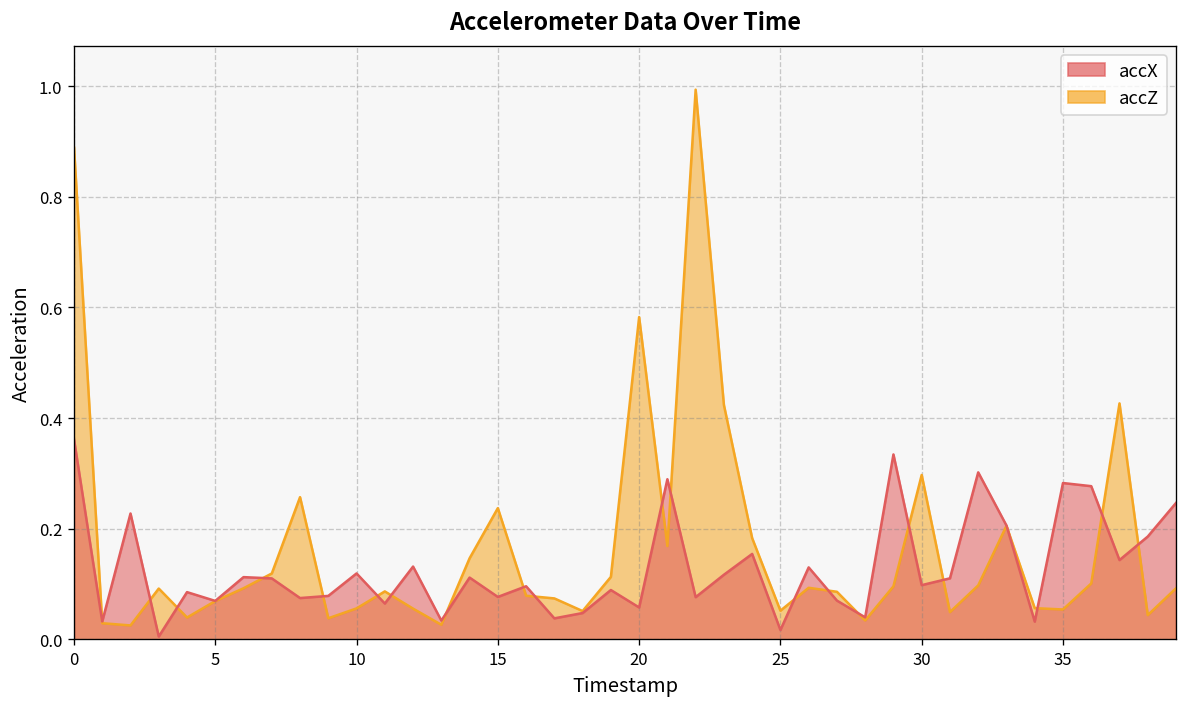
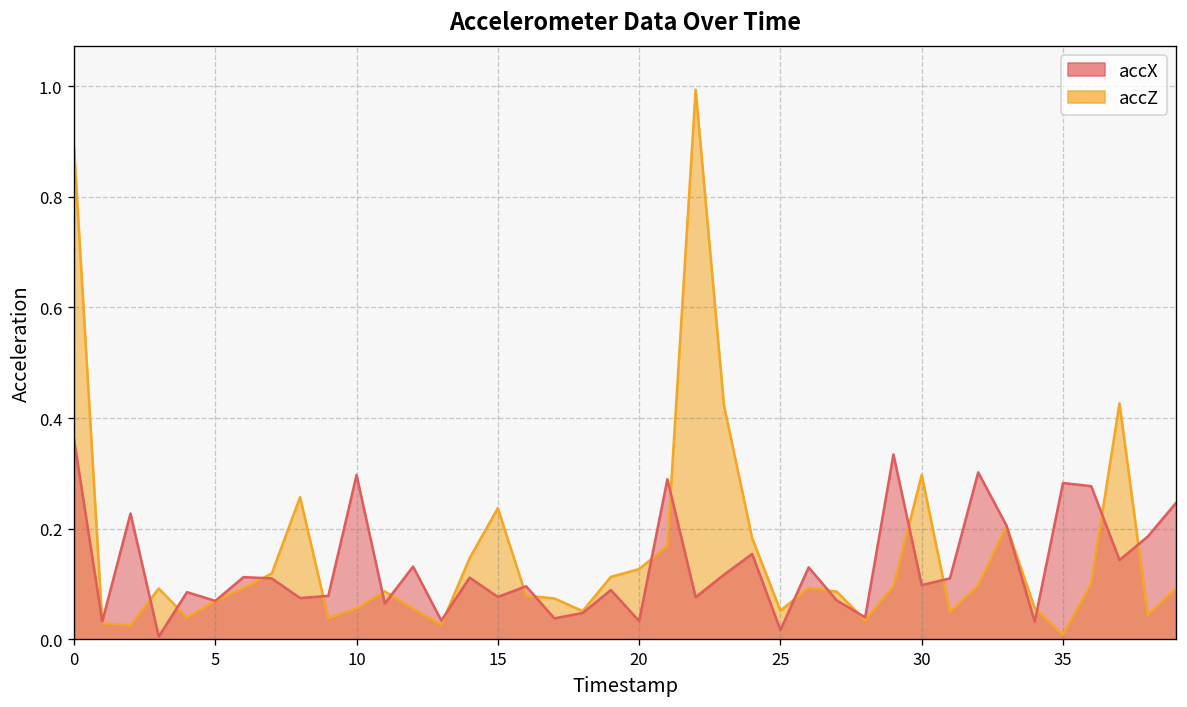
  {
    "accZ": {
      "0": 0.89,
      "10": 0.06,
      "15": 0.24,
-     "20": 0.58,
+     "20": 0.13,
      "25": 0.05,
      "30": 0.30,
-     "35": 0.05
+     "35": 0.01
    },
    "accX": {
      "0": 0.36,
-     "10": 0.12,
+     "10": 0.30,
      "15": 0.08,
-     "20": 0.06,
+     "20": 0.03,
      "25": 0.02,
      "30": 0.10,
      "35": 0.28
    }
  }
